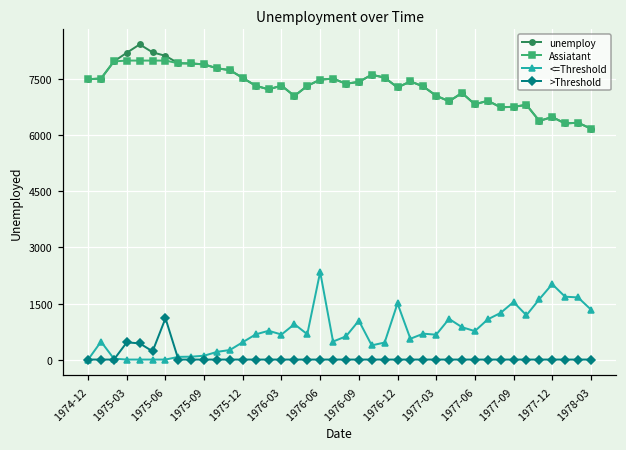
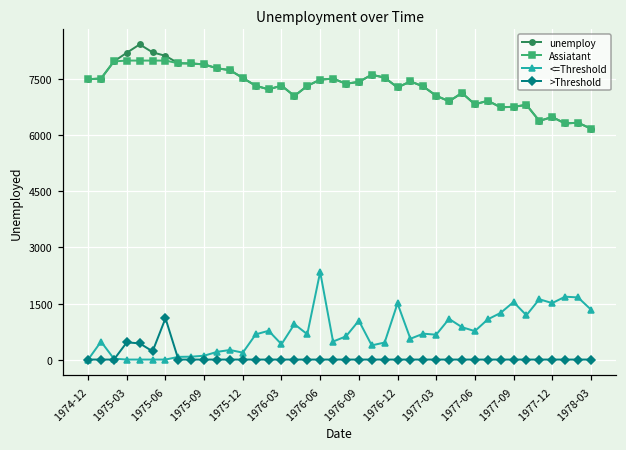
  {
    "<=Threshold": {
      "1975-03": 0,
      "1975-06": 0,
      "1975-09": 100,
-     "1975-12": 500,
-     "1976-03": 700,
+     "1975-12": 200,
+     "1976-03": 400,
      "1976-06": 2300,
      "1976-09": 1000,
      "1976-12": 1500,
      "1977-03": 700,
      "1977-06": 800,
      "1977-09": 1500,
-     "1977-12": 2000,
+     "1977-12": 1500,
      "1978-03": 1300
    },
    ">Threshold": {
      "1975-03": 500,
      "1975-06": 1100,
      "1975-09": 0,
      "1975-12": 0,
      "1976-03": 0,
      "1976-06": 0,
      "1976-09": 0,
      "1976-12": 0,
      "1977-03": 0,
      "1977-06": 0,
      "1977-09": 0,
      "1977-12": 0,
      "1978-03": 0
    }
  }
